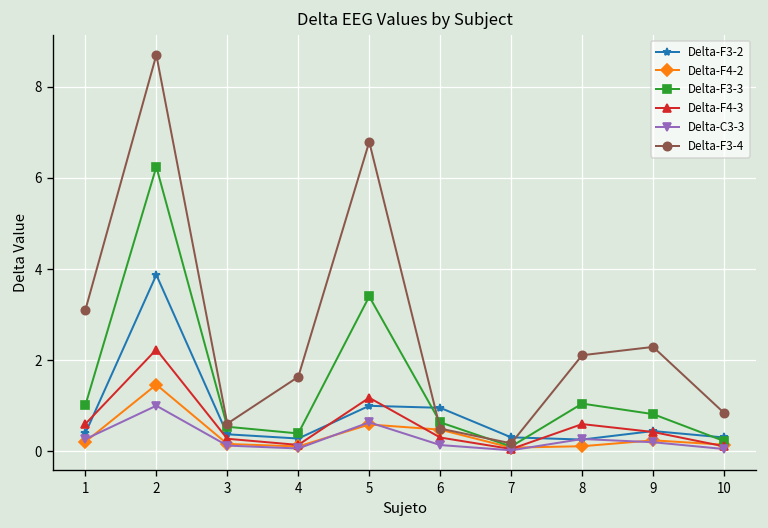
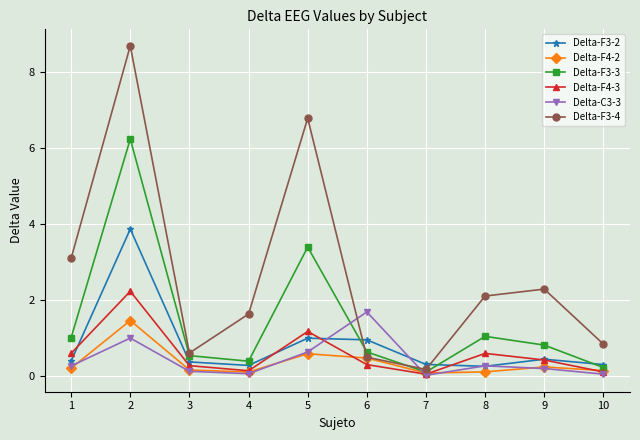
  {
    "Delta-F3-2": {
      "1": 0.4,
      "2": 3.9,
      "3": 0.4,
      "4": 0.3,
      "5": 1.0,
      "6": 1.0,
      "7": 0.3,
      "10": 0.3
    },
    "Delta-F4-2": {
      "2": 1.5,
      "8": 0.1
    },
    "Delta-F3-3": {
      "1": 1.0,
      "2": 6.2,
      "3": 0.5,
      "4": 0.4,
      "5": 3.4,
      "6": 0.6,
      "8": 1.0,
      "9": 0.8,
      "10": 0.2
    },
    "Delta-F4-3": {
      "1": 0.6,
      "2": 2.2,
      "3": 0.3,
      "5": 1.2,
      "6": 0.3,
      "8": 0.6
    },
    "Delta-C3-3": {
      "2": 1.0,
-     "6": 0.1
+     "6": 1.7
    },
    "Delta-F3-4": {
      "1": 3.1,
      "2": 8.7,
      "3": 0.6,
      "4": 1.6,
      "5": 6.8,
      "7": 0.2,
      "8": 2.1,
      "9": 2.3,
      "10": 0.8
    }
  }
